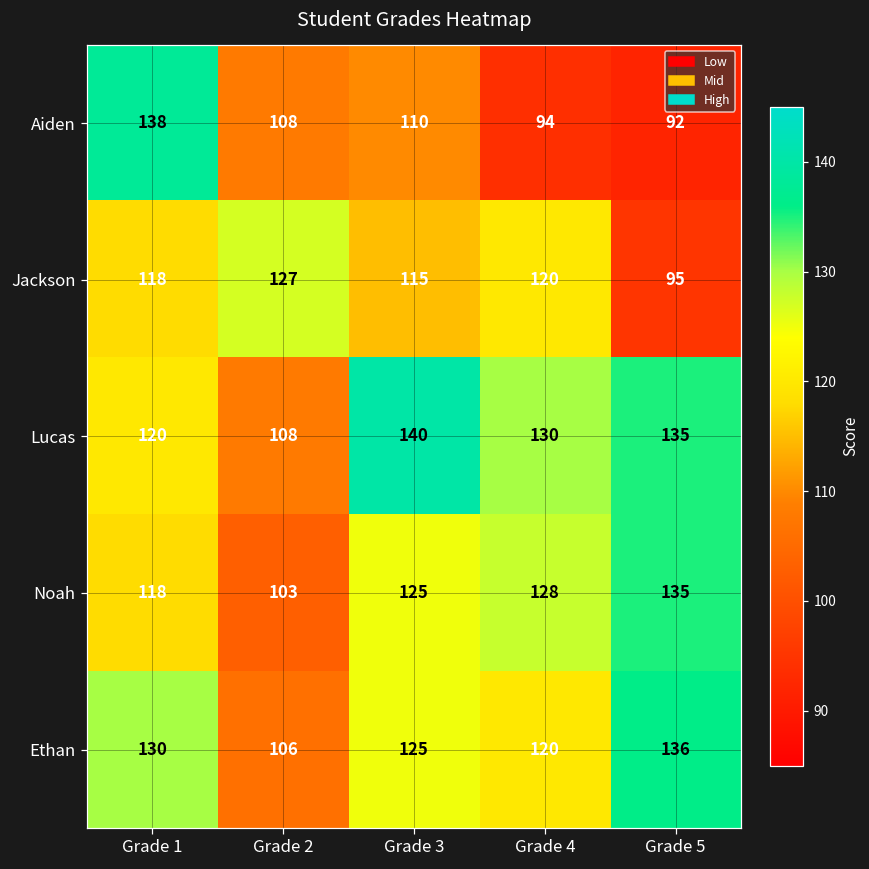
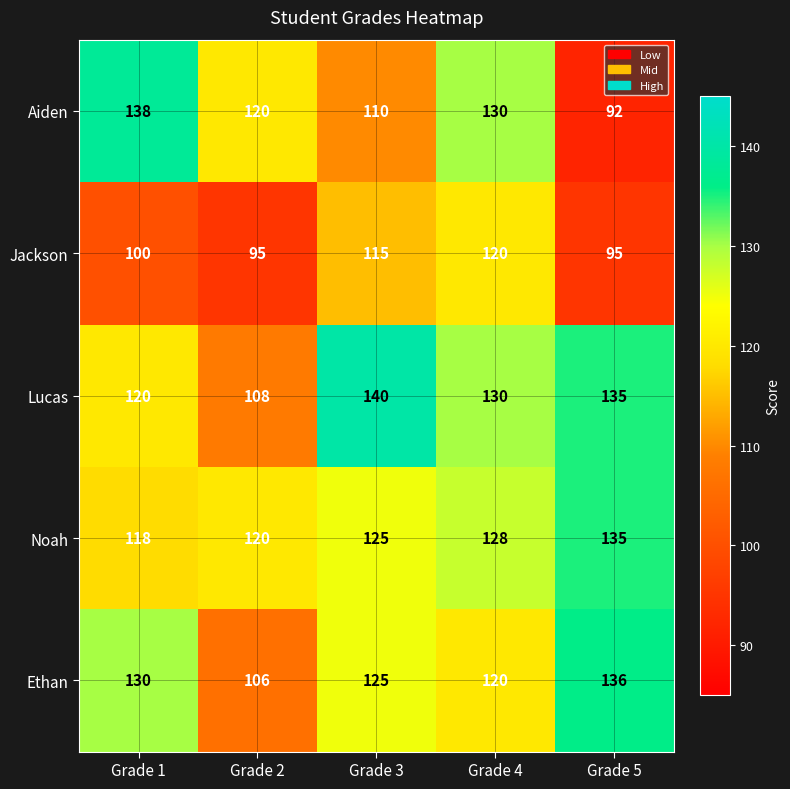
  {
    "Aiden": {
      "Grade 1": 138,
-     "Grade 2": 108,
+     "Grade 2": 120,
      "Grade 3": 110,
-     "Grade 4": 94,
+     "Grade 4": 130,
      "Grade 5": 92
    },
    "Jackson": {
-     "Grade 1": 118,
-     "Grade 2": 127,
+     "Grade 1": 100,
+     "Grade 2": 95,
      "Grade 3": 115,
      "Grade 4": 120,
      "Grade 5": 95
    },
    "Lucas": {
      "Grade 1": 120,
      "Grade 2": 108,
      "Grade 3": 140,
      "Grade 4": 130,
      "Grade 5": 135
    },
    "Noah": {
      "Grade 1": 118,
-     "Grade 2": 103,
+     "Grade 2": 120,
      "Grade 3": 125,
      "Grade 4": 128,
      "Grade 5": 135
    },
    "Ethan": {
      "Grade 1": 130,
      "Grade 2": 106,
      "Grade 3": 125,
      "Grade 4": 120,
      "Grade 5": 136
    }
  }
